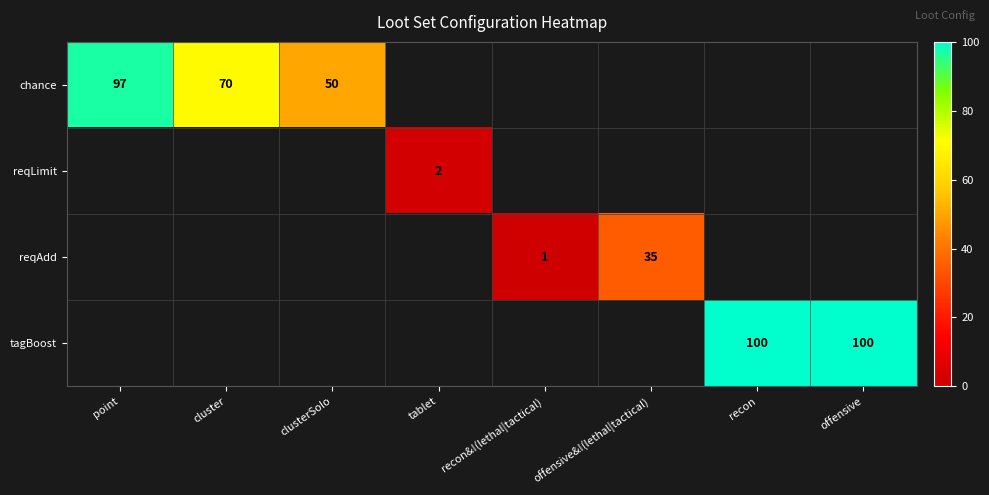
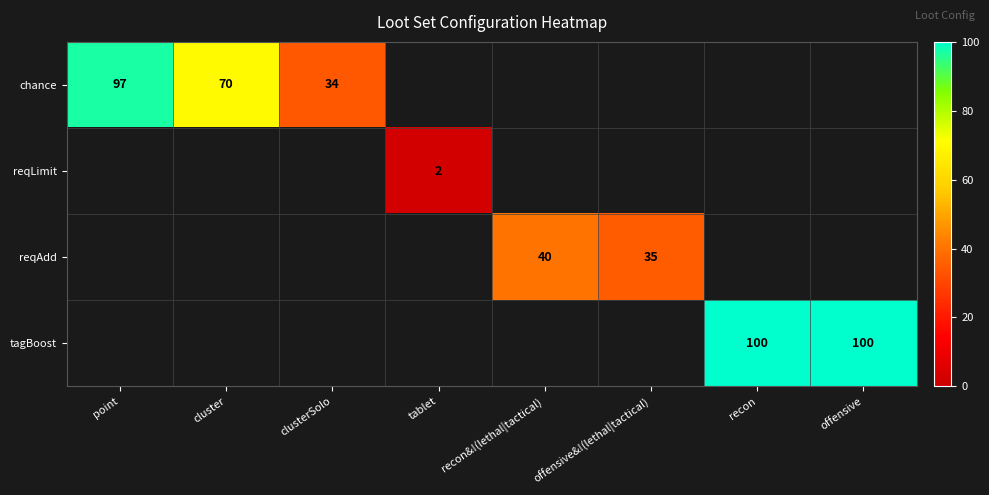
  {
    "chance": {
      "point": 97,
      "cluster": 70,
-     "clusterSolo": 50
+     "clusterSolo": 34
    },
    "reqLimit": {
      "tablet": 2
    },
    "reqAdd": {
-     "recon&!(lethal|tactical)": 1,
+     "recon&!(lethal|tactical)": 40,
      "offensive&!(lethal|tactical)": 35
    },
    "tagBoost": {
      "recon": 100,
      "offensive": 100
    }
  }
